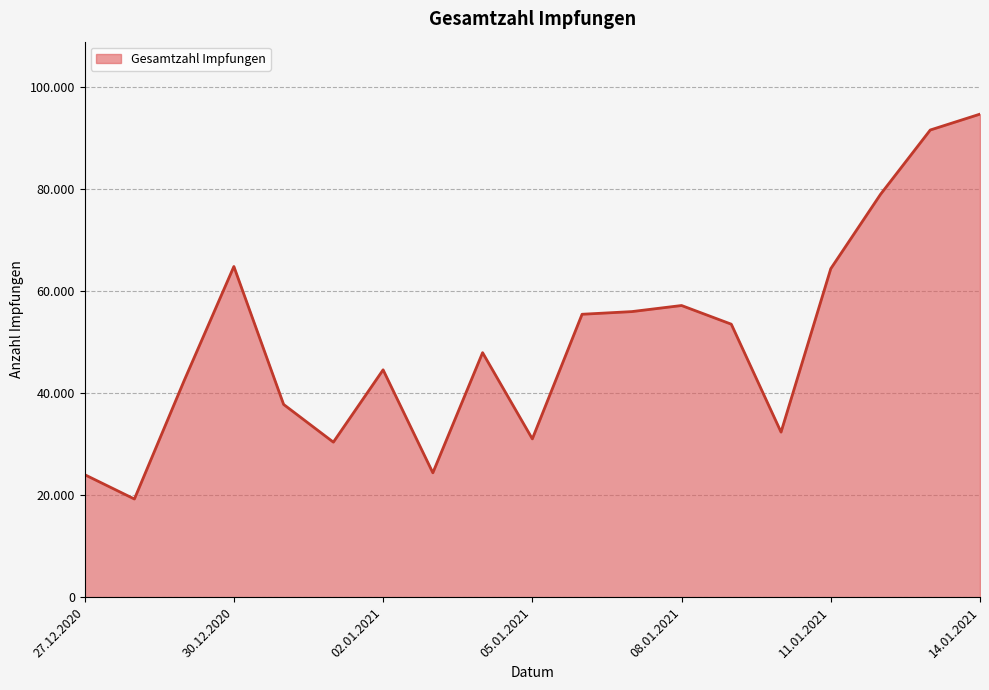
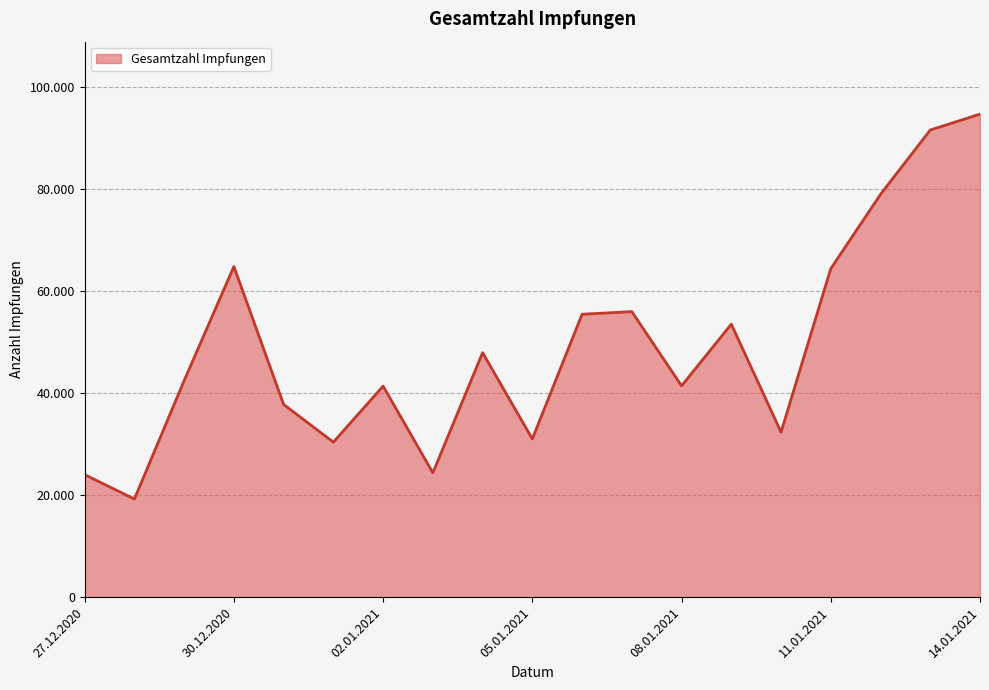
  {
    "27.12.2020": 24,
    "30.12.2020": 65,
-   "02.01.2021": 45,
+   "02.01.2021": 41,
    "05.01.2021": 31,
-   "08.01.2021": 57,
+   "08.01.2021": 41,
    "11.01.2021": 64,
    "14.01.2021": 95
  }
